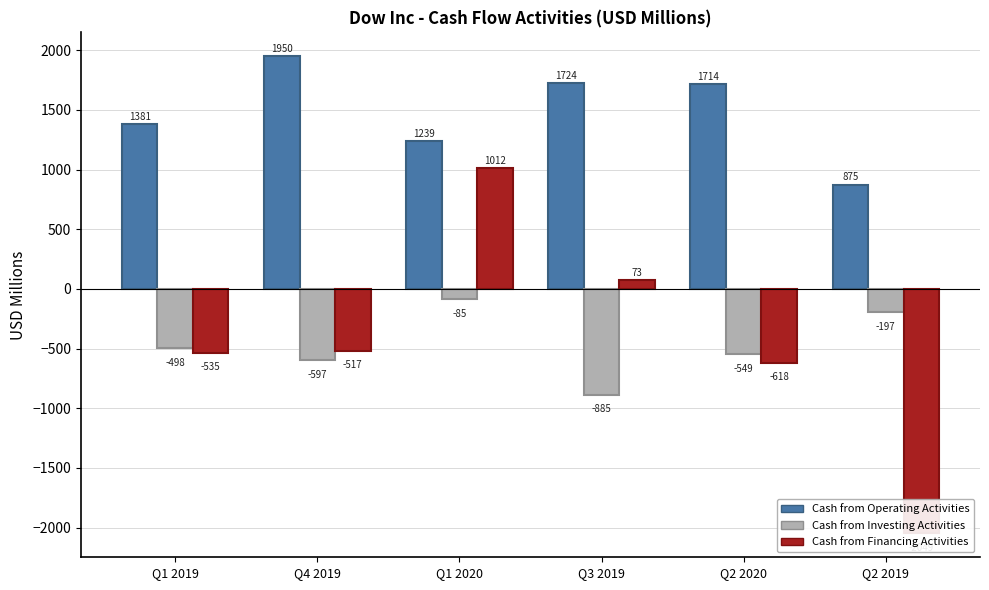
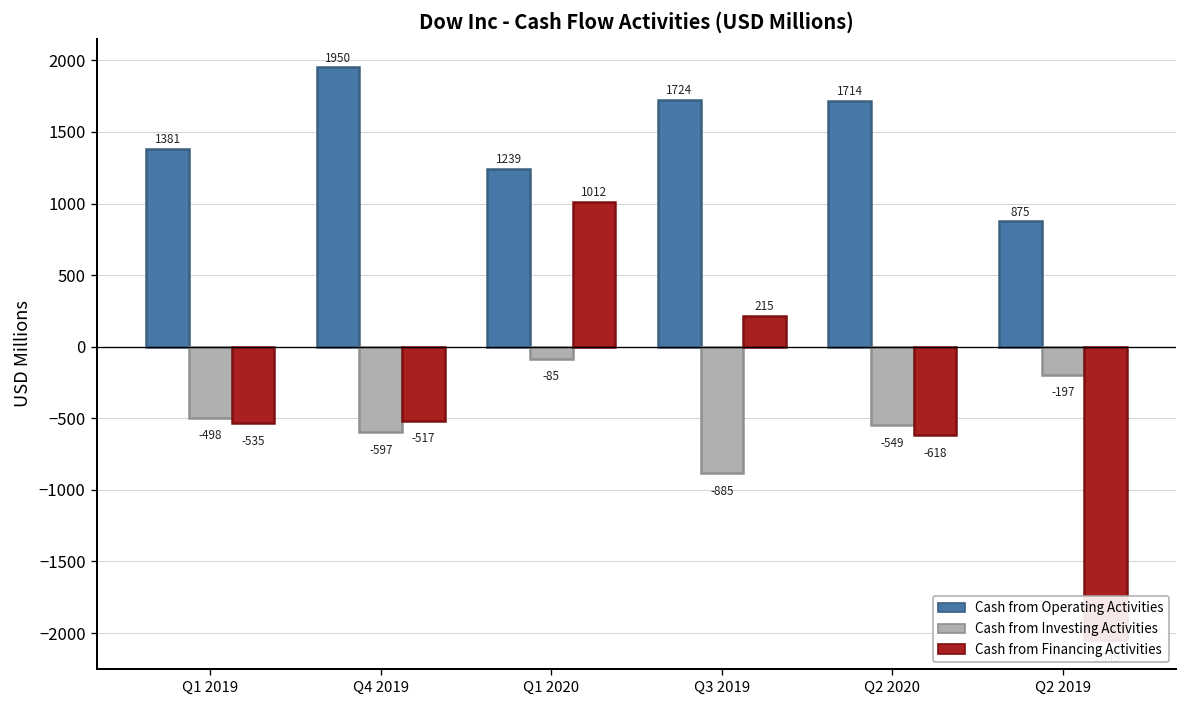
  {
    "Cash from Operating Activities": {
      "Q1 2019": 1381,
      "Q4 2019": 1950,
      "Q1 2020": 1239,
      "Q3 2019": 1724,
      "Q2 2020": 1714,
      "Q2 2019": 875
    },
    "Cash from Investing Activities": {
      "Q1 2019": -498,
      "Q4 2019": -597,
      "Q1 2020": -85,
      "Q3 2019": -885,
      "Q2 2020": -549,
      "Q2 2019": -197
    },
    "Cash from Financing Activities": {
      "Q1 2019": -535,
      "Q4 2019": -517,
      "Q1 2020": 1012,
-     "Q3 2019": 73,
+     "Q3 2019": 215,
      "Q2 2020": -618
    }
  }
